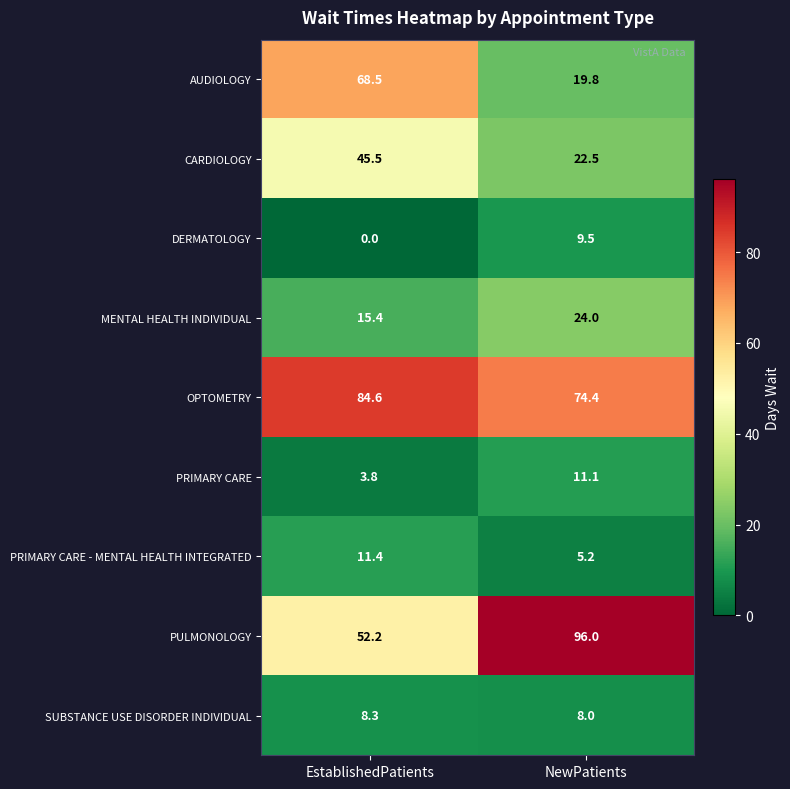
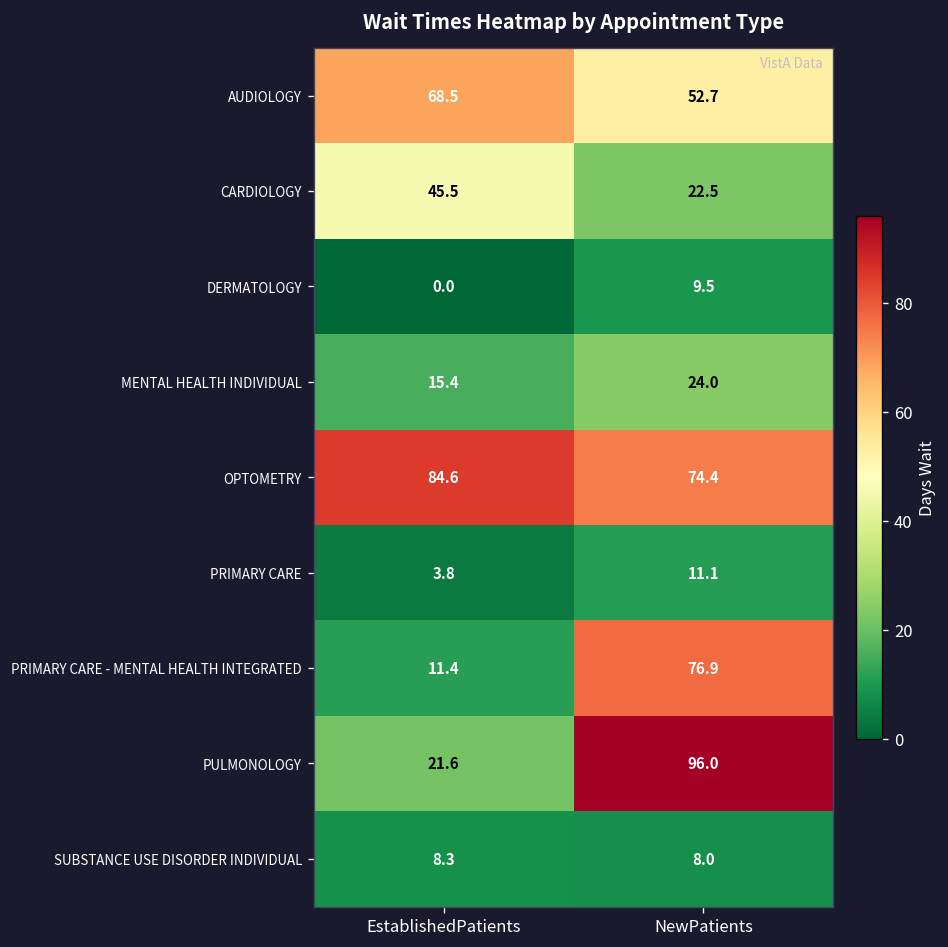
  {
    "AUDIOLOGY": {
      "EstablishedPatients": 68.5,
-     "NewPatients": 19.8
+     "NewPatients": 52.7
    },
    "CARDIOLOGY": {
      "EstablishedPatients": 45.5,
      "NewPatients": 22.5
    },
    "DERMATOLOGY": {
      "EstablishedPatients": 0.0,
      "NewPatients": 9.5
    },
    "MENTAL HEALTH INDIVIDUAL": {
      "EstablishedPatients": 15.4,
      "NewPatients": 24.0
    },
    "OPTOMETRY": {
      "EstablishedPatients": 84.6,
      "NewPatients": 74.4
    },
    "PRIMARY CARE": {
      "EstablishedPatients": 3.8,
      "NewPatients": 11.1
    },
    "PRIMARY CARE - MENTAL HEALTH INTEGRATED": {
      "EstablishedPatients": 11.4,
-     "NewPatients": 5.2
+     "NewPatients": 76.9
    },
    "PULMONOLOGY": {
-     "EstablishedPatients": 52.2,
+     "EstablishedPatients": 21.6,
      "NewPatients": 96.0
    },
    "SUBSTANCE USE DISORDER INDIVIDUAL": {
      "EstablishedPatients": 8.3,
      "NewPatients": 8.0
    }
  }
